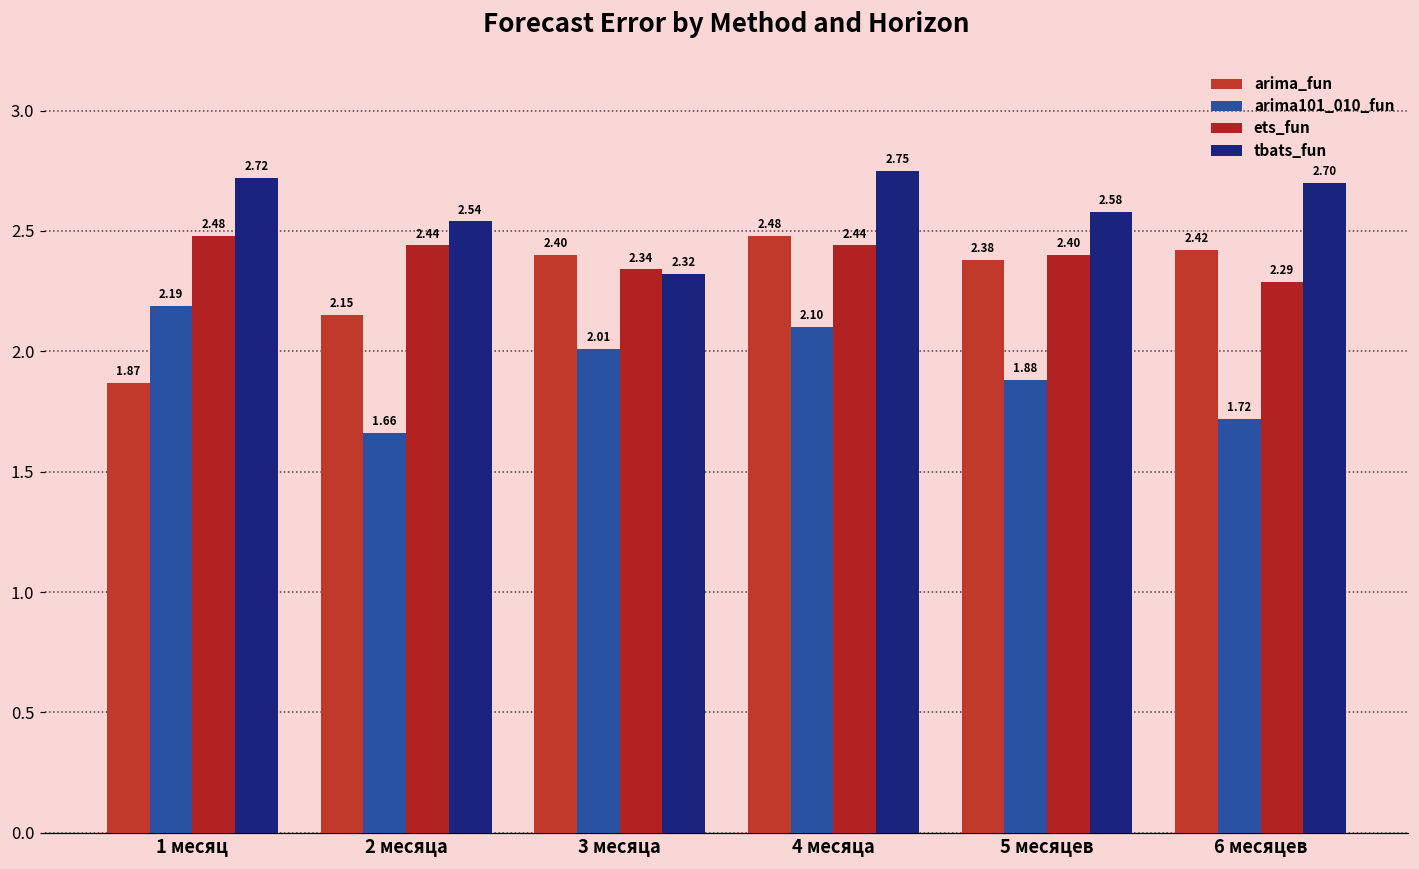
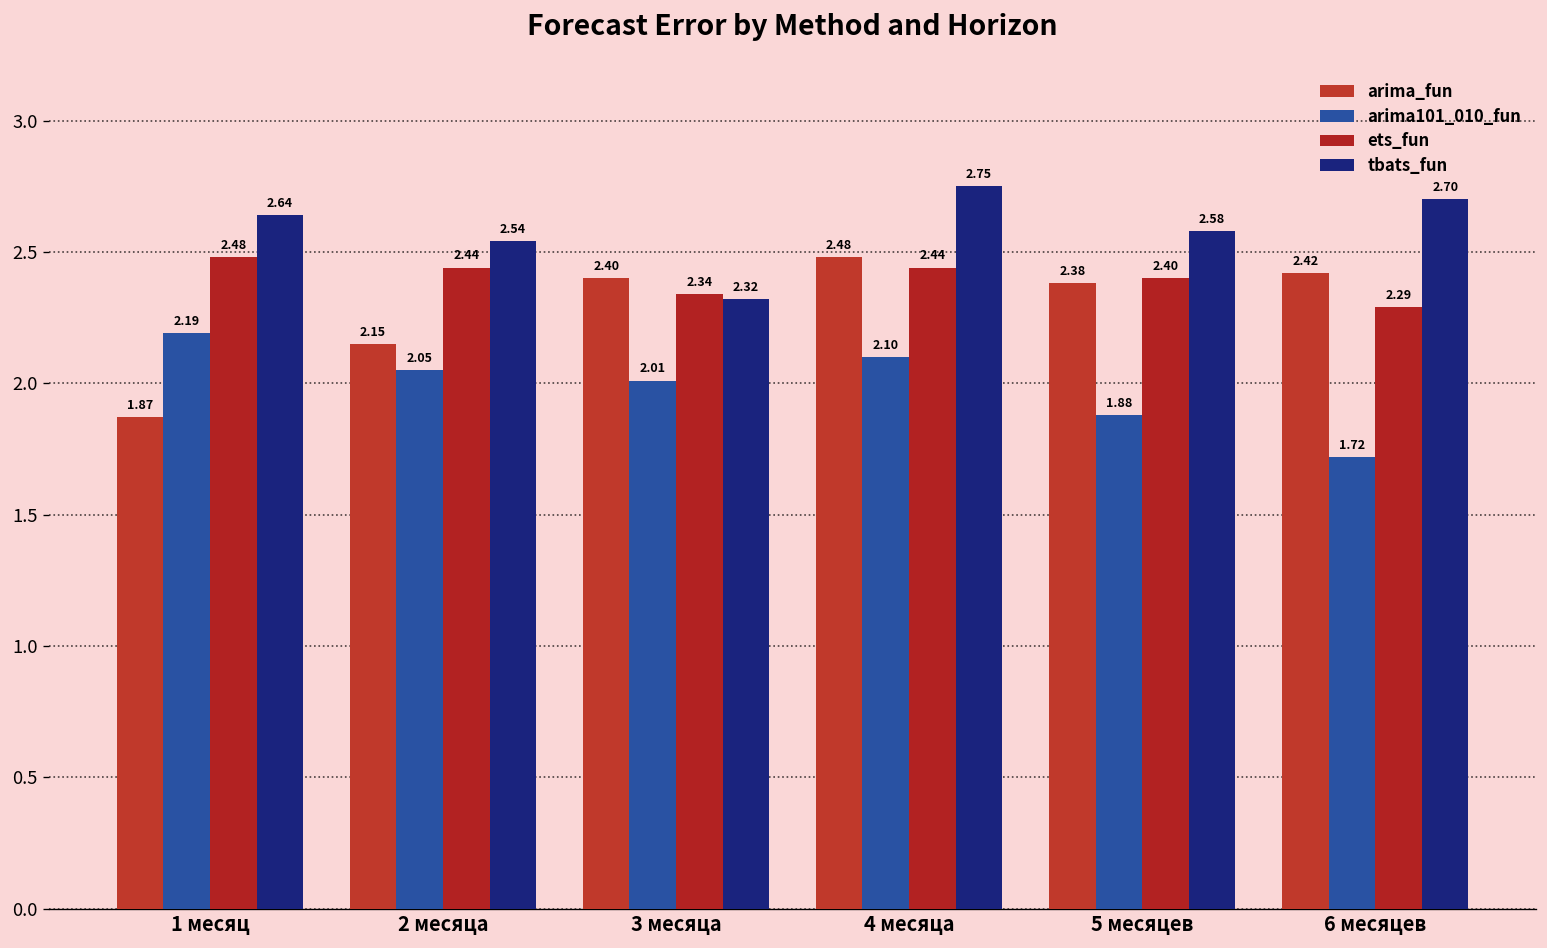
  {
    "arima101_010_fun": {
      "1 месяц": 2.19,
-     "2 месяца": 1.66,
+     "2 месяца": 2.05,
      "3 месяца": 2.01,
      "4 месяца": 2.10,
      "5 месяцев": 1.88,
      "6 месяцев": 1.72
    },
    "tbats_fun": {
-     "1 месяц": 2.72,
+     "1 месяц": 2.64,
      "2 месяца": 2.54,
      "3 месяца": 2.32,
      "4 месяца": 2.75,
      "5 месяцев": 2.58,
      "6 месяцев": 2.70
    }
  }
